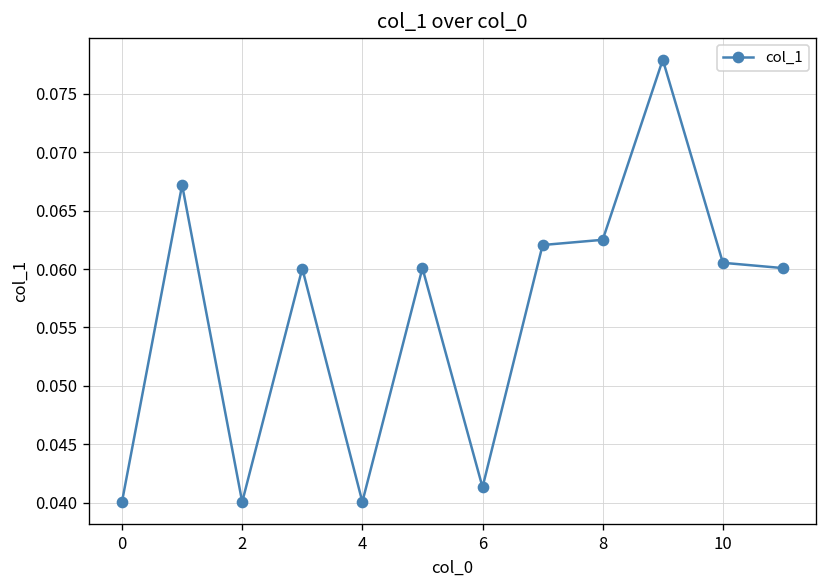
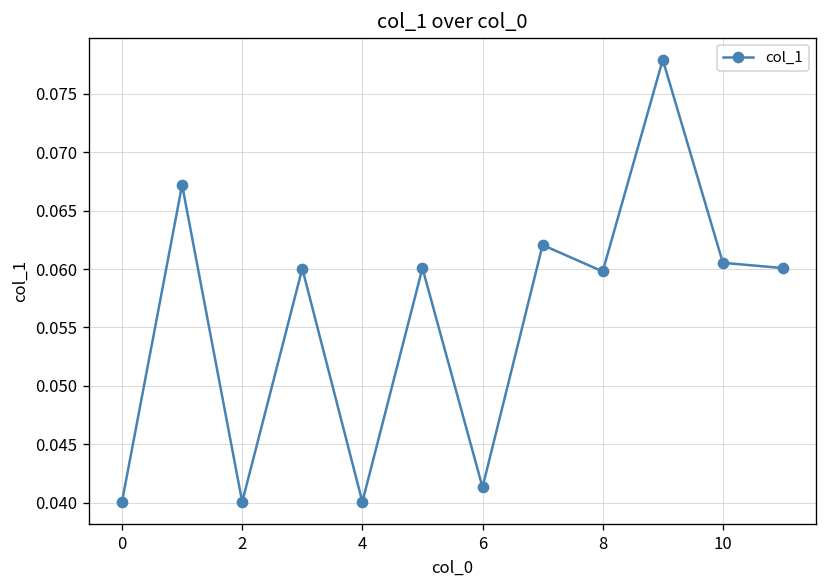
  {
    "0": 0.040,
    "2": 0.040,
    "4": 0.040,
    "6": 0.041,
-   "8": 0.063,
+   "8": 0.060,
    "10": 0.061
  }
